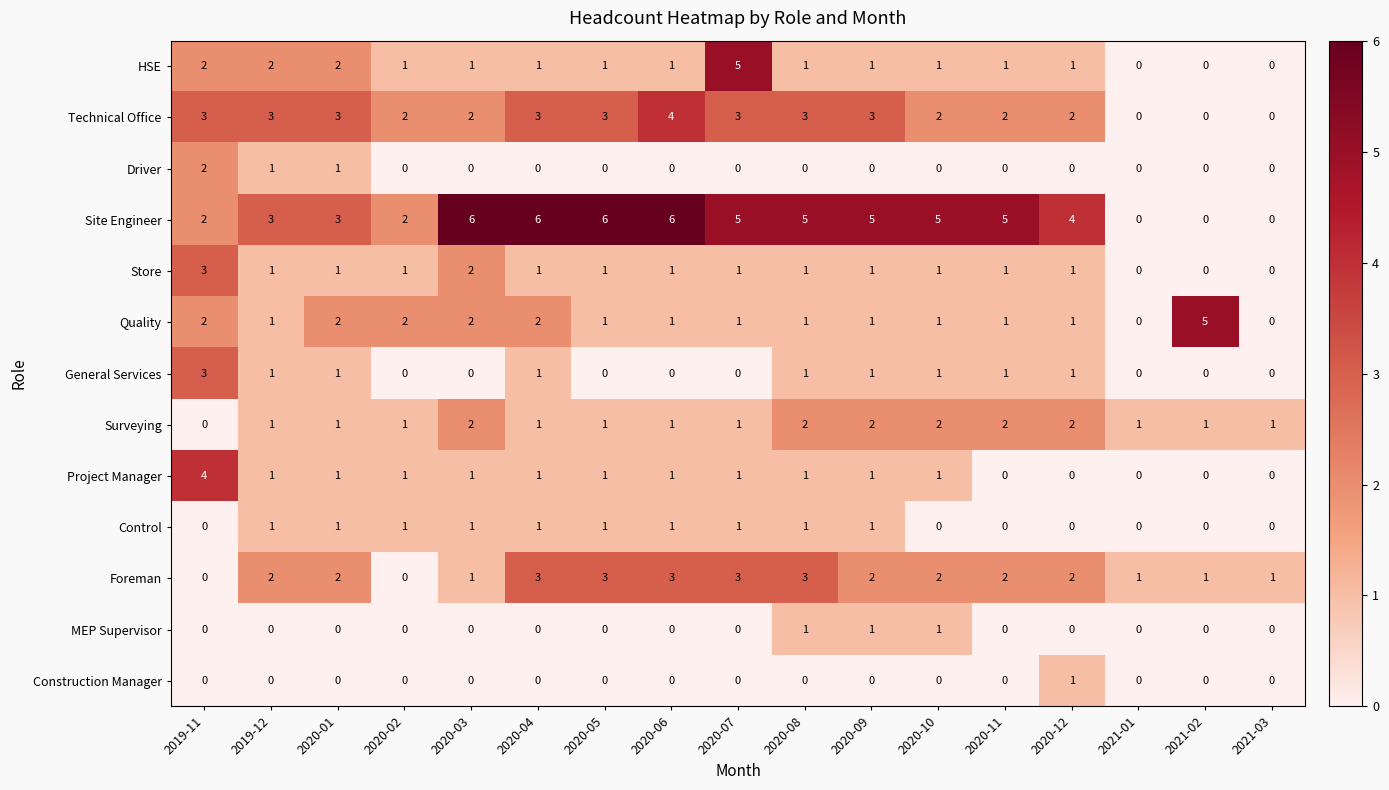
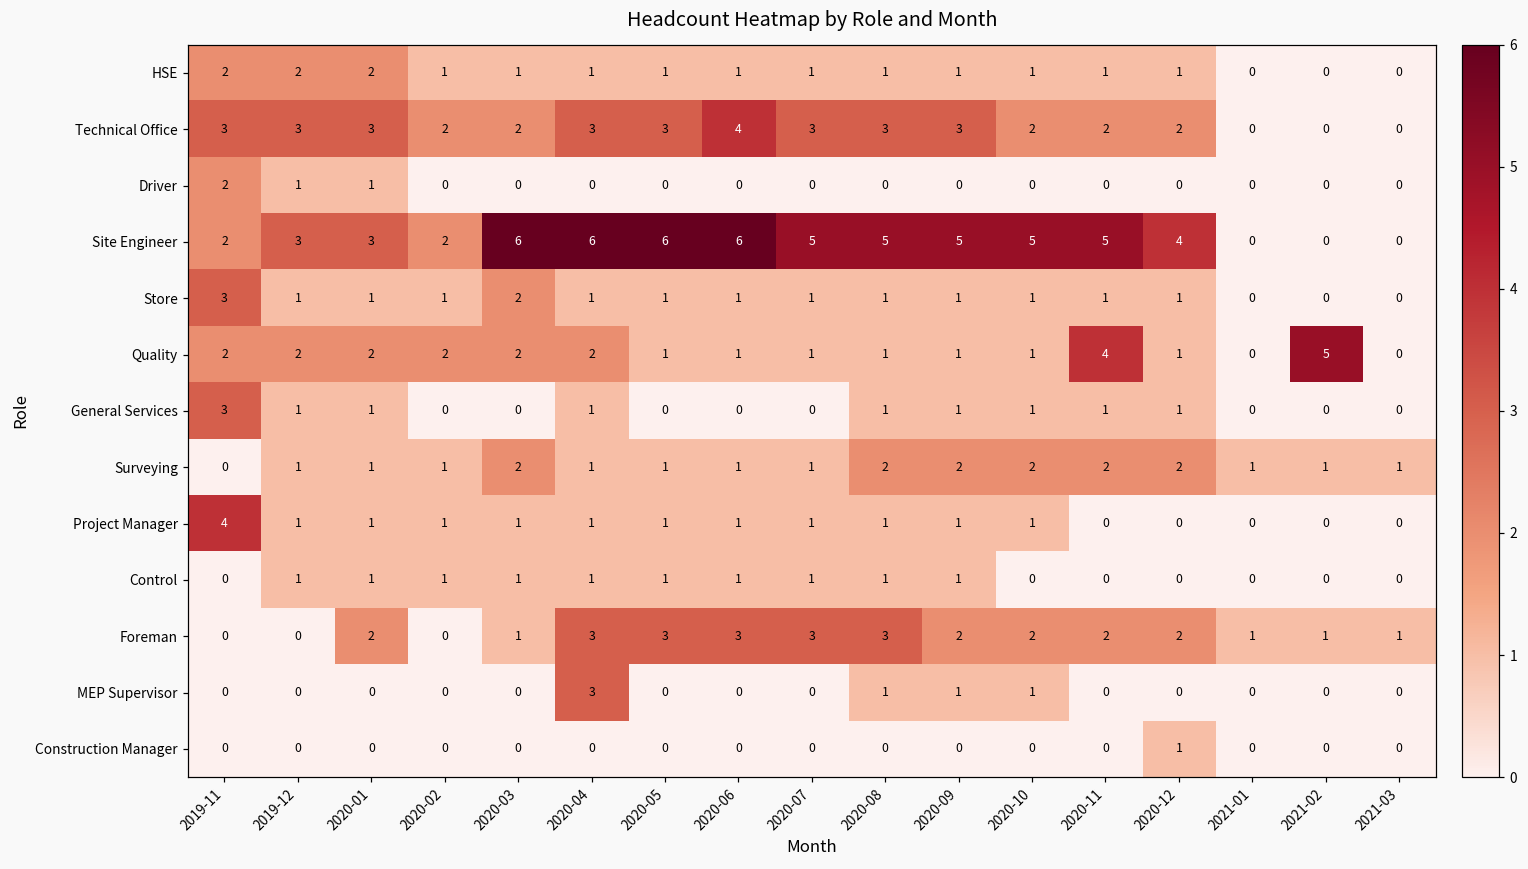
  {
    "HSE": {
      "2019-11": 2,
      "2019-12": 2,
      "2020-01": 2,
      "2020-02": 1,
      "2020-03": 1,
      "2020-04": 1,
      "2020-05": 1,
      "2020-06": 1,
-     "2020-07": 5,
+     "2020-07": 1,
      "2020-08": 1,
      "2020-09": 1,
      "2020-10": 1,
      "2020-11": 1,
      "2020-12": 1,
      "2021-01": 0,
      "2021-02": 0,
      "2021-03": 0
    },
    "Quality": {
      "2019-11": 2,
-     "2019-12": 1,
+     "2019-12": 2,
      "2020-01": 2,
      "2020-02": 2,
      "2020-03": 2,
      "2020-04": 2,
      "2020-05": 1,
      "2020-06": 1,
      "2020-07": 1,
      "2020-08": 1,
      "2020-09": 1,
      "2020-10": 1,
-     "2020-11": 1,
+     "2020-11": 4,
      "2020-12": 1,
      "2021-01": 0,
      "2021-02": 5,
      "2021-03": 0
    },
    "Foreman": {
      "2019-11": 0,
-     "2019-12": 2,
+     "2019-12": 0,
      "2020-01": 2,
      "2020-02": 0,
      "2020-03": 1,
      "2020-04": 3,
      "2020-05": 3,
      "2020-06": 3,
      "2020-07": 3,
      "2020-08": 3,
      "2020-09": 2,
      "2020-10": 2,
      "2020-11": 2,
      "2020-12": 2,
      "2021-01": 1,
      "2021-02": 1,
      "2021-03": 1
    },
    "MEP Supervisor": {
      "2019-11": 0,
      "2019-12": 0,
      "2020-01": 0,
      "2020-02": 0,
      "2020-03": 0,
-     "2020-04": 0,
+     "2020-04": 3,
      "2020-05": 0,
      "2020-06": 0,
      "2020-07": 0,
      "2020-08": 1,
      "2020-09": 1,
      "2020-10": 1,
      "2020-11": 0,
      "2020-12": 0,
      "2021-01": 0,
      "2021-02": 0,
      "2021-03": 0
    }
  }
